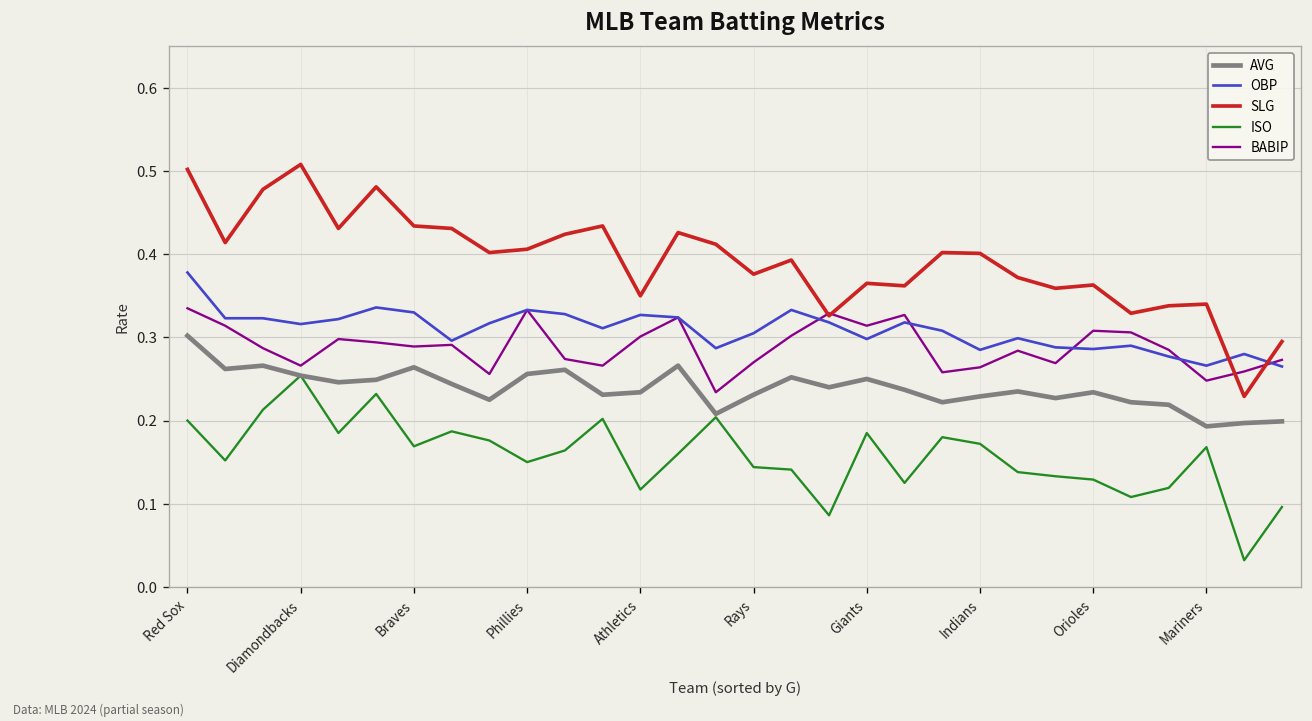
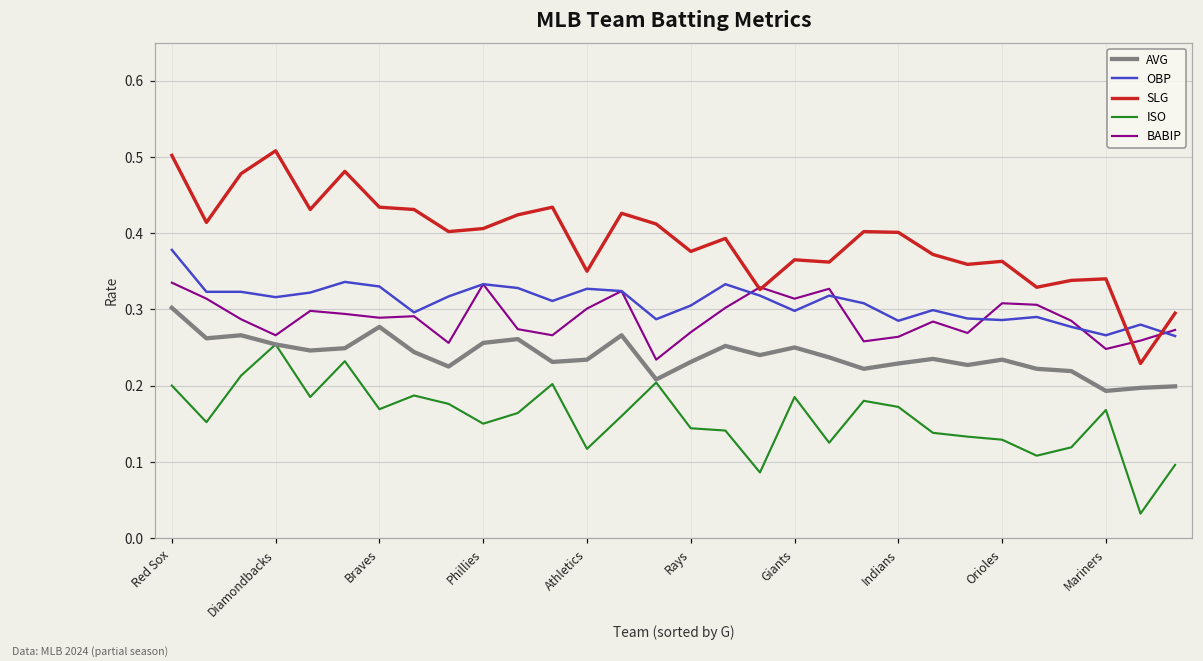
  {
    "AVG": {
      "Red Sox": 0.30,
-     "Braves": 0.26,
+     "Braves": 0.28,
      "Phillies": 0.26,
      "Athletics": 0.23,
      "Rays": 0.23,
      "Giants": 0.25,
      "Indians": 0.23,
      "Orioles": 0.23,
      "Mariners": 0.19
    },
    "OBP": {
      "Red Sox": 0.38,
      "Diamondbacks": 0.32,
      "Braves": 0.33,
      "Athletics": 0.33,
      "Rays": 0.31,
      "Giants": 0.30,
      "Indians": 0.29,
      "Orioles": 0.29,
      "Mariners": 0.27
    },
    "SLG": {
      "Red Sox": 0.50,
      "Diamondbacks": 0.51,
      "Braves": 0.43,
      "Phillies": 0.41,
      "Athletics": 0.35,
      "Rays": 0.38,
      "Giants": 0.37,
      "Indians": 0.40,
      "Orioles": 0.36,
      "Mariners": 0.34
    },
    "ISO": {
      "Red Sox": 0.20,
      "Braves": 0.17,
      "Phillies": 0.15,
      "Athletics": 0.12,
      "Rays": 0.14,
      "Giants": 0.19,
      "Indians": 0.17,
      "Orioles": 0.13,
      "Mariners": 0.17
    },
    "BABIP": {
      "Red Sox": 0.34,
      "Diamondbacks": 0.27,
      "Braves": 0.29,
      "Athletics": 0.30,
      "Rays": 0.27,
      "Giants": 0.31,
      "Indians": 0.26,
      "Orioles": 0.31,
      "Mariners": 0.25
    }
  }
